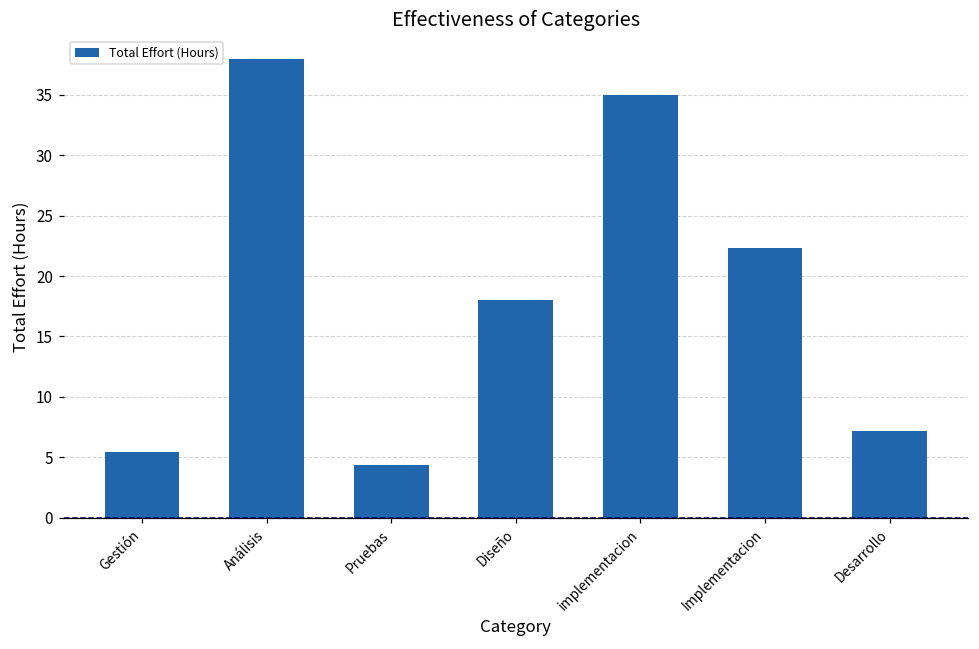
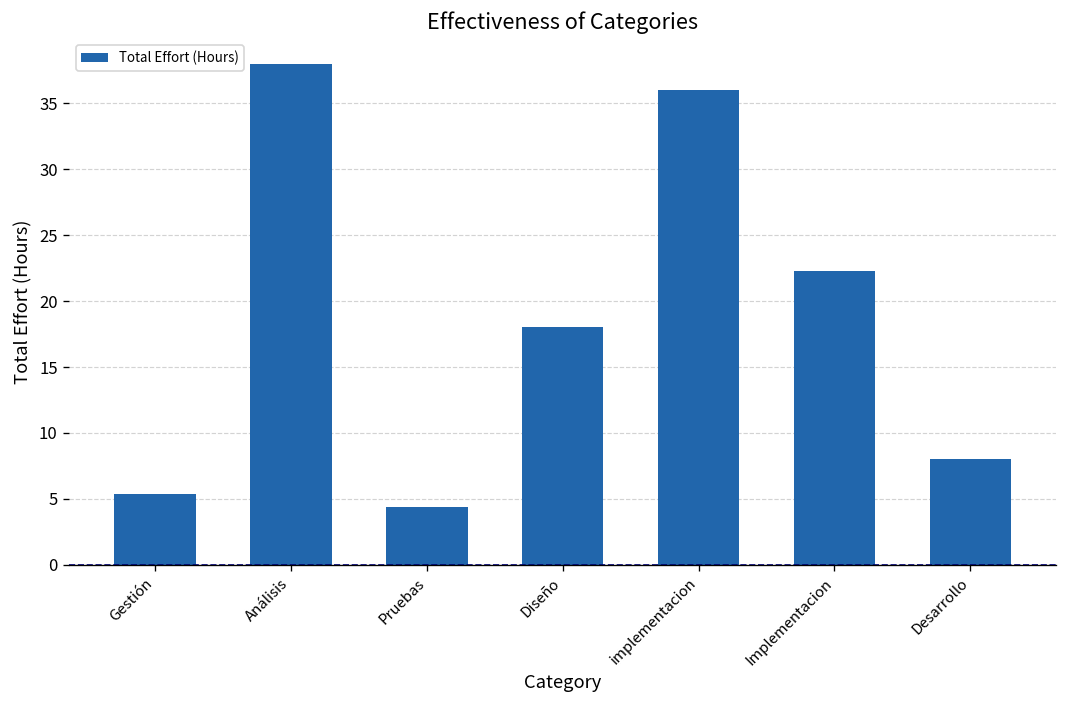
  {
    "Gestión": 5.4,
    "Análisis": 38.0,
    "Pruebas": 4.4,
    "Diseño": 18.0,
-   "implementacion": 35,
+   "implementacion": 36,
    "Implementacion": 22.3,
-   "Desarrollo": 7.2
+   "Desarrollo": 8.0
  }
